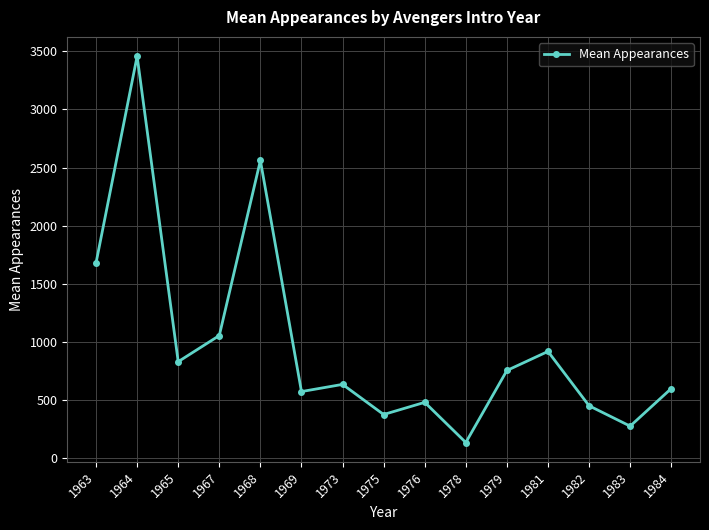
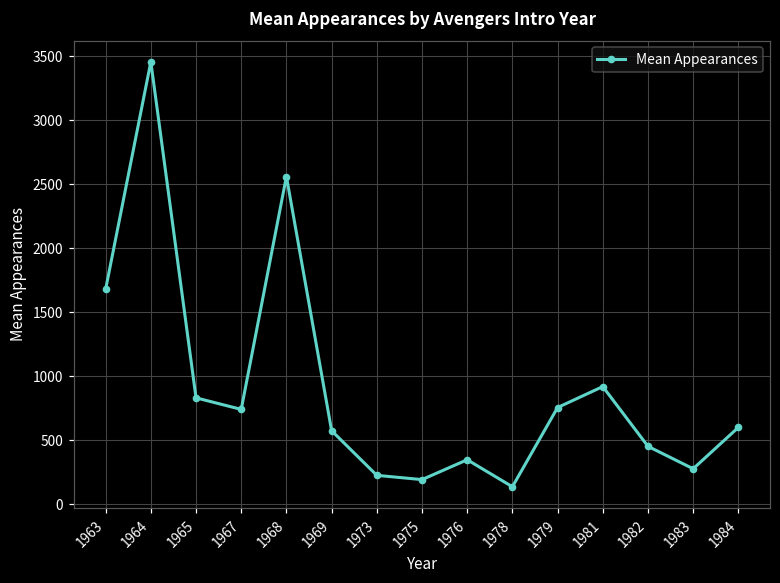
  {
    "1963": 1680,
    "1964": 3460,
    "1965": 830,
-   "1967": 1060,
+   "1967": 740,
    "1968": 2560,
    "1969": 570,
-   "1973": 640,
-   "1975": 380,
-   "1976": 480,
+   "1973": 230,
+   "1975": 190,
+   "1976": 350,
    "1978": 140,
    "1979": 760,
    "1981": 920,
    "1982": 450,
    "1983": 280,
    "1984": 600
  }
